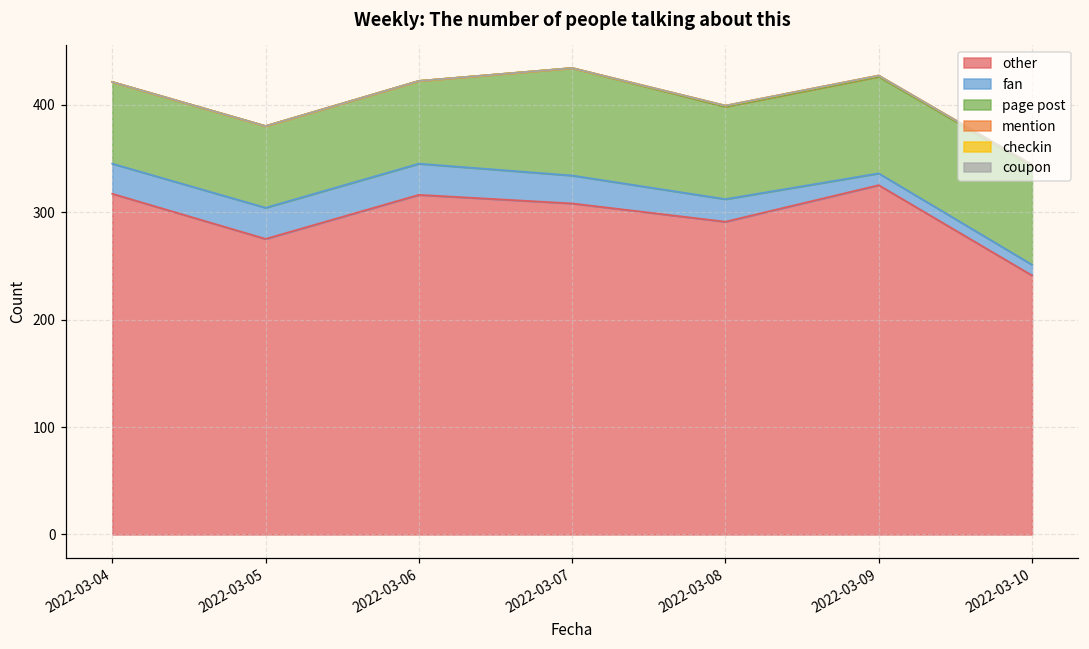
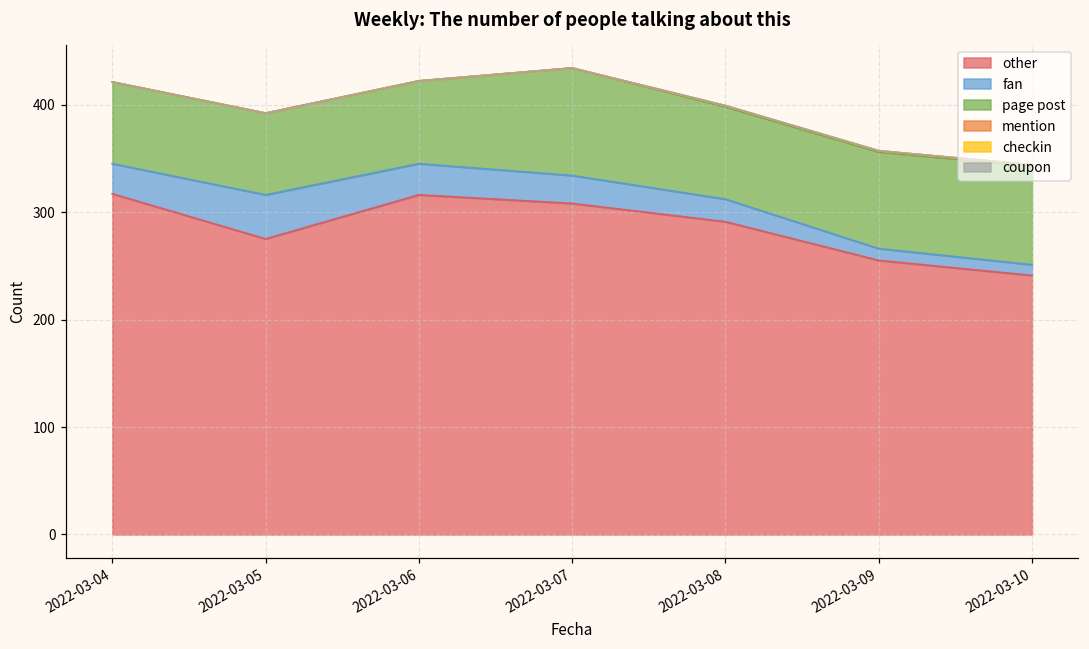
  {
    "other": {
      "2022-03-04": 320,
      "2022-03-05": 280,
      "2022-03-06": 320,
      "2022-03-07": 310,
      "2022-03-08": 290,
-     "2022-03-09": 330,
+     "2022-03-09": 260,
      "2022-03-10": 240
    },
    "fan": {
      "2022-03-04": 30,
-     "2022-03-05": 30,
+     "2022-03-05": 40,
      "2022-03-06": 30,
      "2022-03-07": 30,
      "2022-03-08": 20,
      "2022-03-09": 10,
      "2022-03-10": 10
    }
  }
